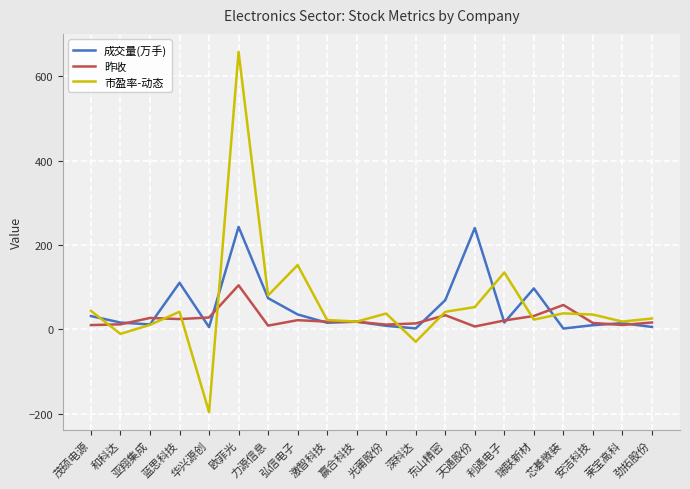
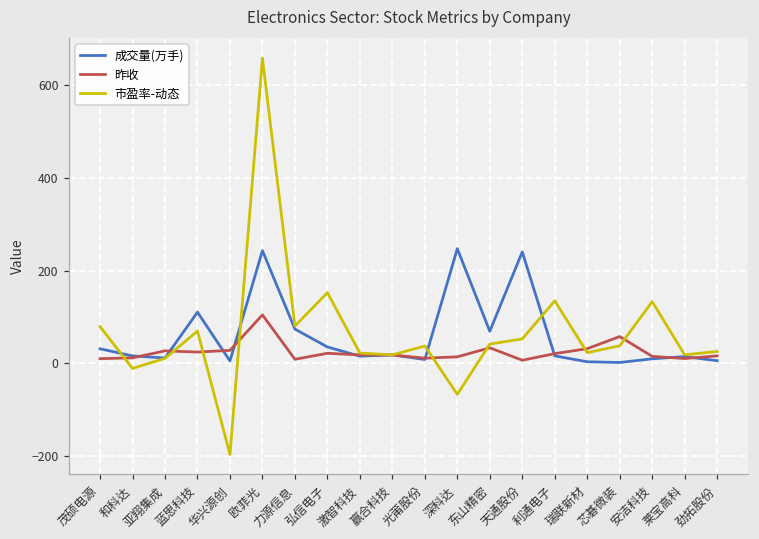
  {
    "成交量(万手)": {
      "茂硕电源": 30,
      "蓝思科技": 110,
      "华兴源创": 10,
      "欧菲光": 240,
      "力源信息": 70,
      "弘信电子": 40,
-     "深科达": 0,
+     "深科达": 250,
      "东山精密": 70,
      "天通股份": 240,
-     "瑞联新材": 100,
+     "瑞联新材": 0,
      "芯碁微装": 0,
      "劲拓股份": 10
    },
    "昨收": {
      "茂硕电源": 10,
      "亚翔集成": 30,
      "蓝思科技": 20,
      "华兴源创": 30,
      "欧菲光": 100,
      "力源信息": 10,
      "弘信电子": 20,
      "深科达": 10,
      "东山精密": 30,
      "天通股份": 10,
      "瑞联新材": 30,
      "芯碁微装": 60,
      "劲拓股份": 20
    },
    "市盈率-动态": {
-     "茂硕电源": 40,
+     "茂硕电源": 80,
      "和科达": -10,
-     "蓝思科技": 40,
+     "蓝思科技": 70,
      "华兴源创": -200,
      "欧菲光": 660,
      "力源信息": 80,
      "弘信电子": 150,
      "光莆股份": 40,
-     "深科达": -30,
+     "深科达": -70,
      "东山精密": 40,
      "天通股份": 50,
      "利通电子": 130,
      "瑞联新材": 20,
      "芯碁微装": 40,
-     "安洁科技": 40,
+     "安洁科技": 130,
      "劲拓股份": 30
    }
  }
